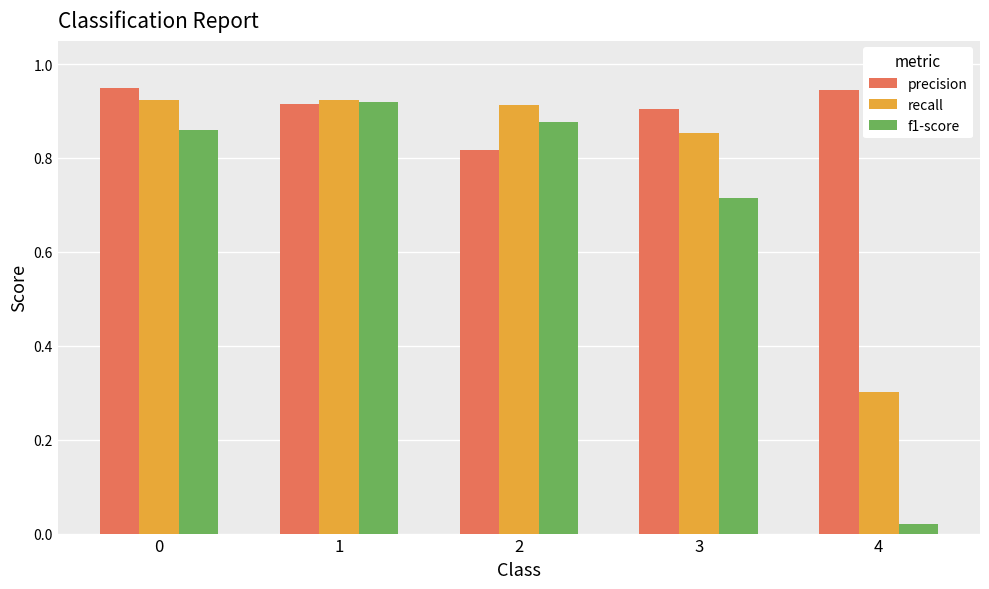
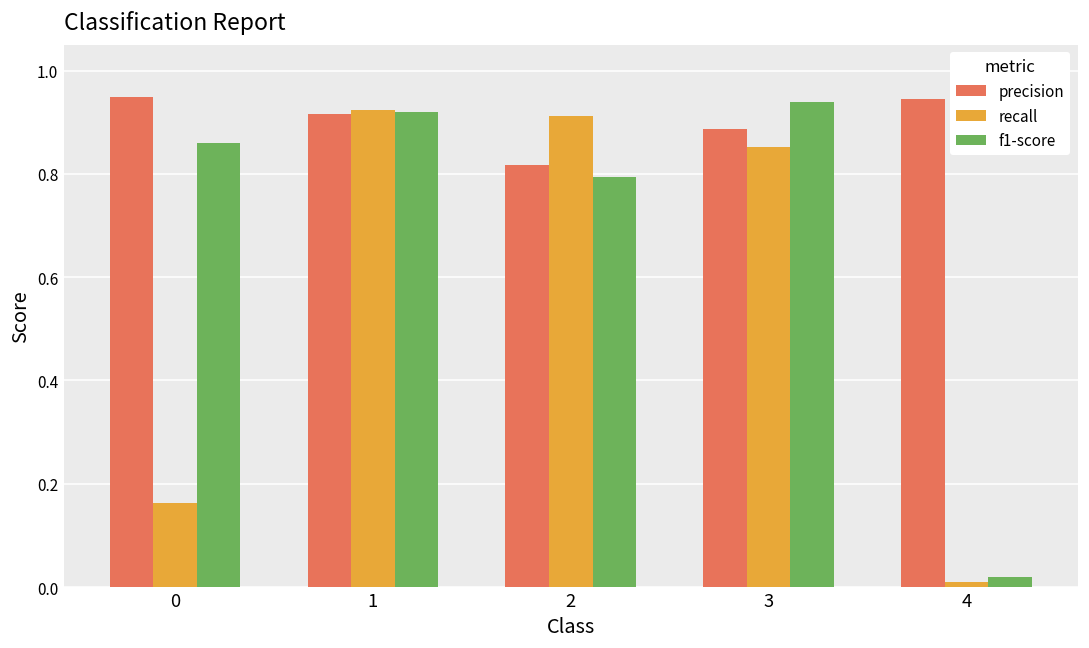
  {
    "precision": {
      "0": 0.95,
      "1": 0.92,
      "2": 0.82,
-     "3": 0.91,
+     "3": 0.89,
      "4": 0.95
    },
    "recall": {
-     "0": 0.92,
+     "0": 0.16,
      "1": 0.92,
      "2": 0.91,
      "3": 0.85,
-     "4": 0.30
+     "4": 0.01
    },
    "f1-score": {
      "0": 0.86,
      "1": 0.92,
-     "2": 0.88,
-     "3": 0.72,
+     "2": 0.79,
+     "3": 0.94,
      "4": 0.02
    }
  }
